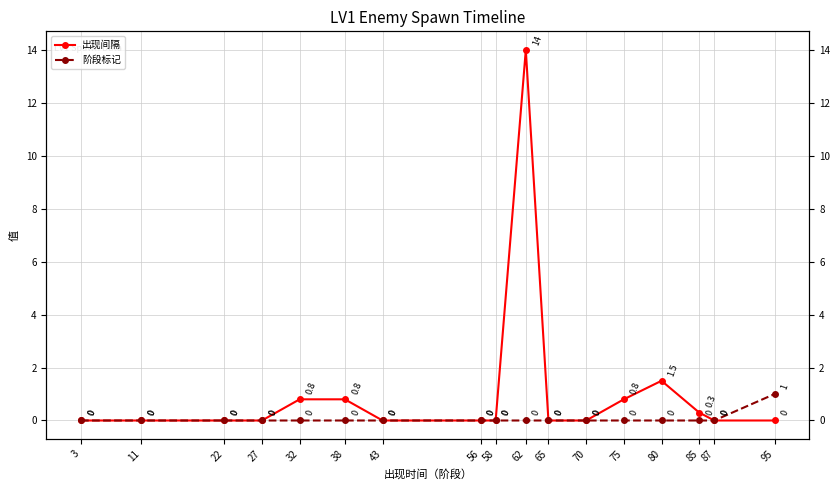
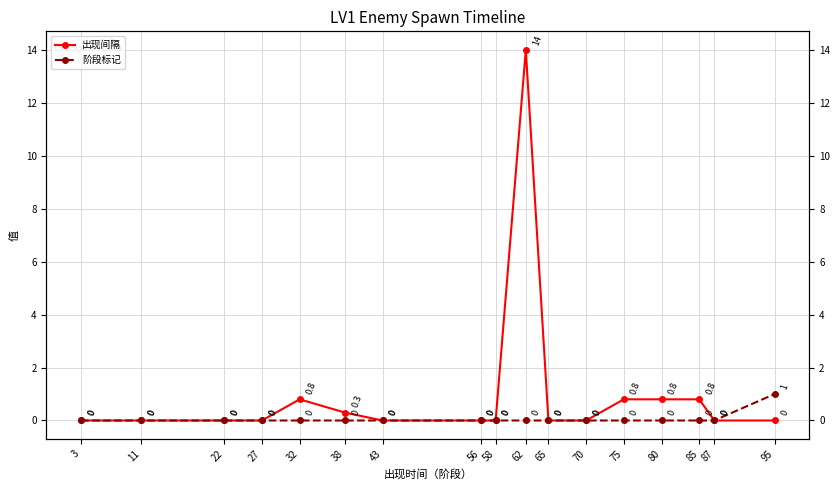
  {
    "出现间隔": {
      "32": 0.8,
-     "38": 0.8,
+     "38": 0.3,
      "62": 14,
      "75": 0.8,
-     "80": 1.5,
-     "85": 0.3,
+     "80": 0.8,
+     "85": 0.8,
      "95": 0
    },
    "阶段标记": {
      "32": 0,
      "62": 0,
      "75": 0,
      "80": 0,
      "95": 1
    }
  }
